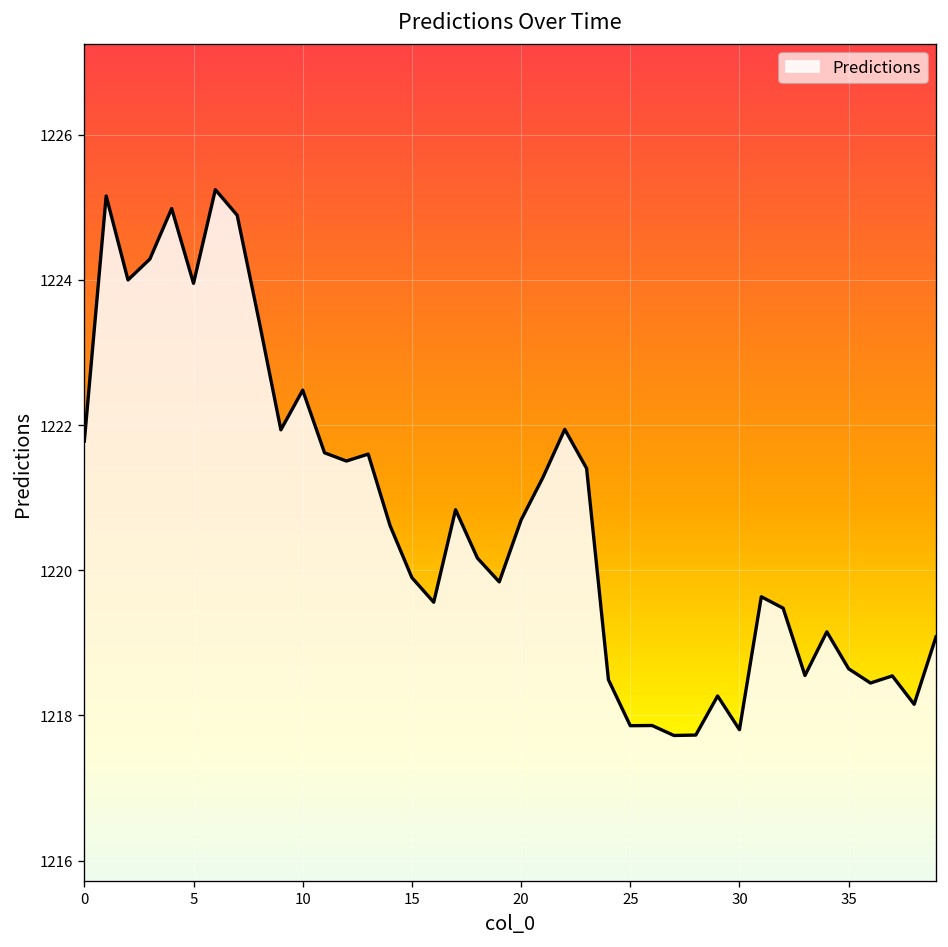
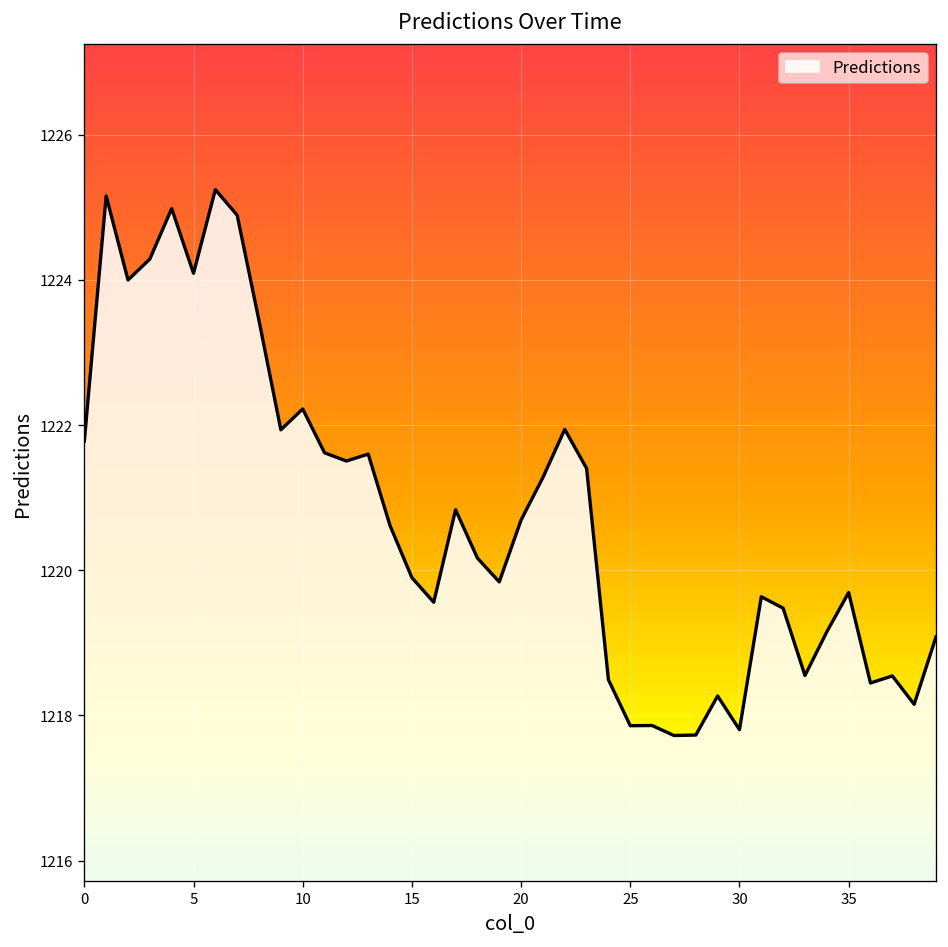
  {
    "0": 1221.8,
-   "5": 1224.0,
-   "10": 1222.5,
+   "5": 1224.1,
+   "10": 1222.2,
    "15": 1219.9,
    "20": 1220.7,
    "25": 1217.9,
    "30": 1217.8,
-   "35": 1218.6
+   "35": 1219.7
  }
